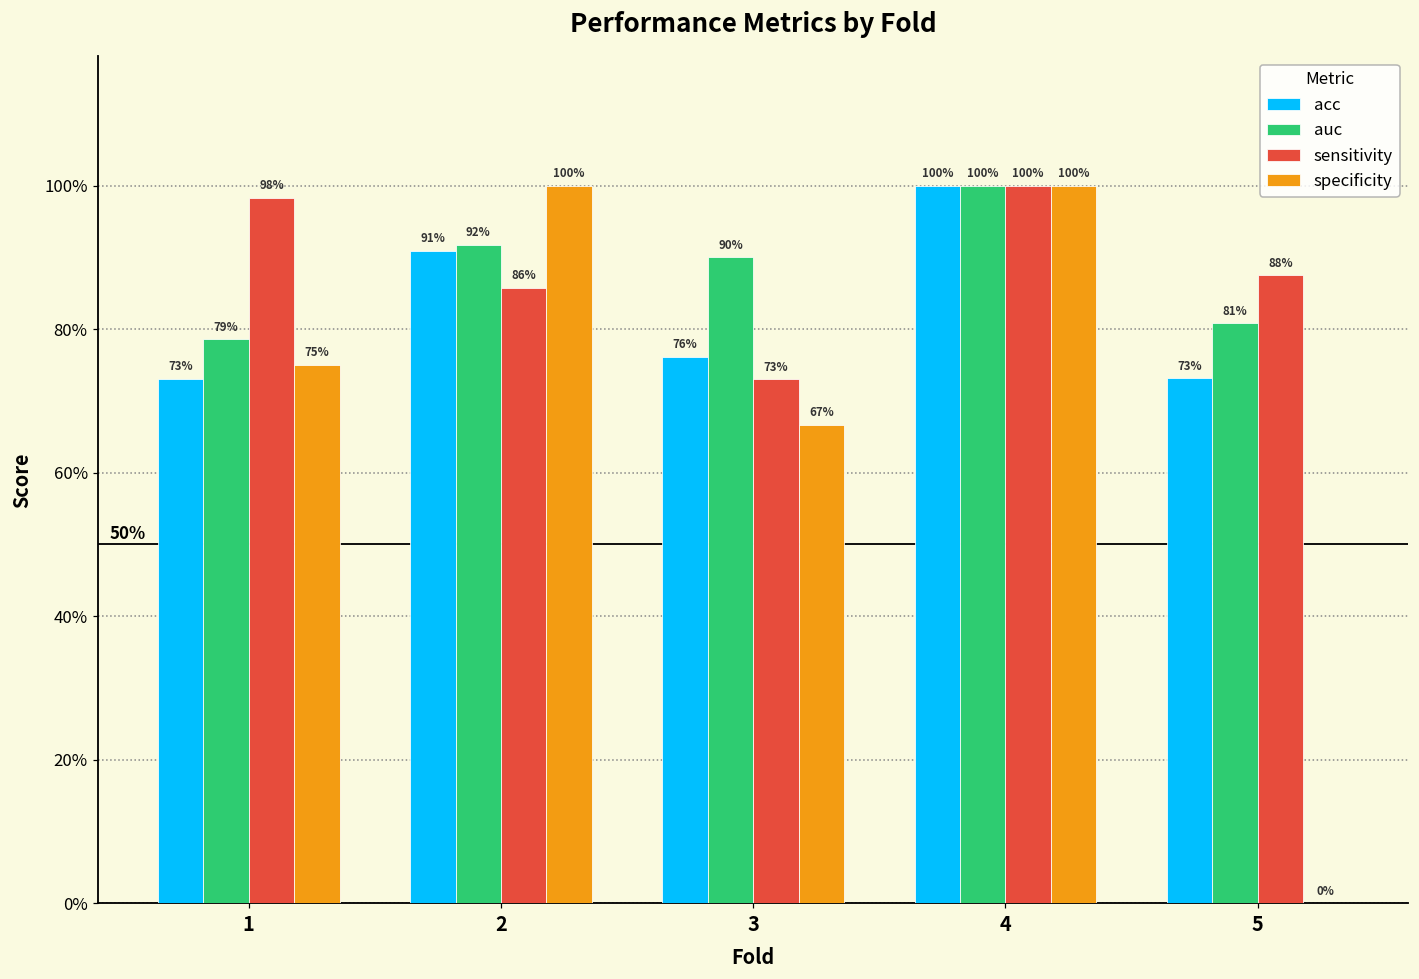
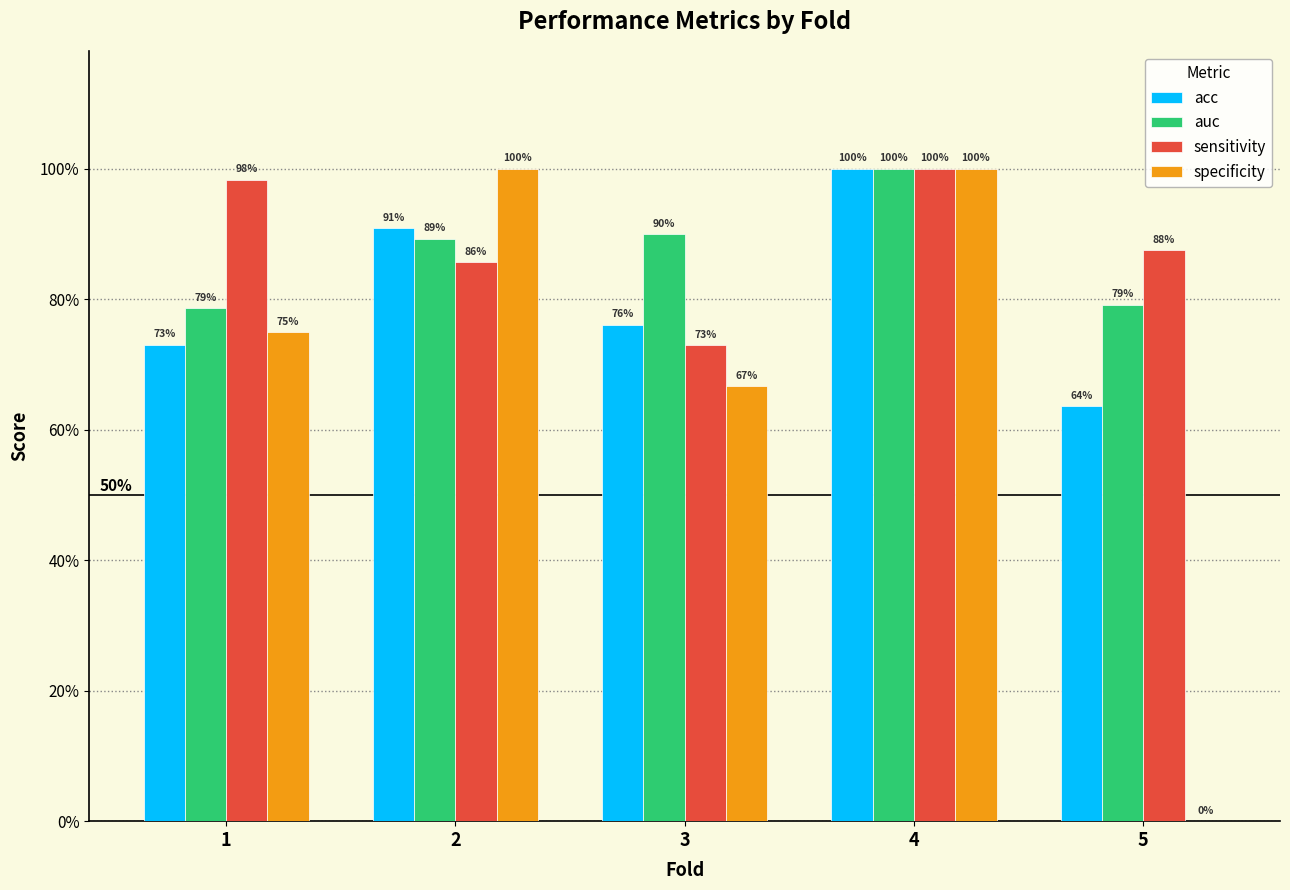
  {
    "acc": {
      "1": "73%",
      "2": "91%",
      "3": "76%",
      "4": "100%",
-     "5": "73%"
+     "5": "64%"
    },
    "auc": {
      "1": "79%",
-     "2": "92%",
+     "2": "89%",
      "3": "90%",
      "4": "100%",
-     "5": "81%"
+     "5": "79%"
    },
    "sensitivity": {
      "1": "98%",
      "2": "86%",
      "3": "73%",
      "4": "100%",
      "5": "88%"
    },
    "specificity": {
      "1": "75%",
      "2": "100%",
      "3": "67%",
      "4": "100%",
      "5": "0%"
    }
  }
